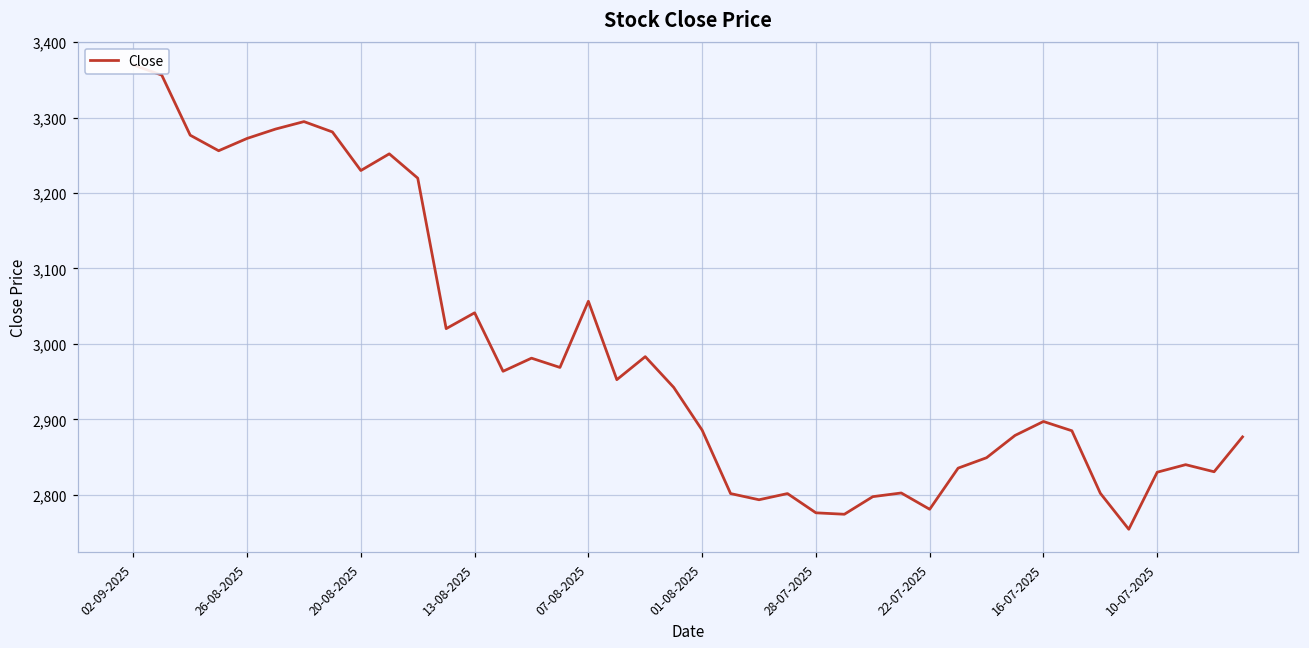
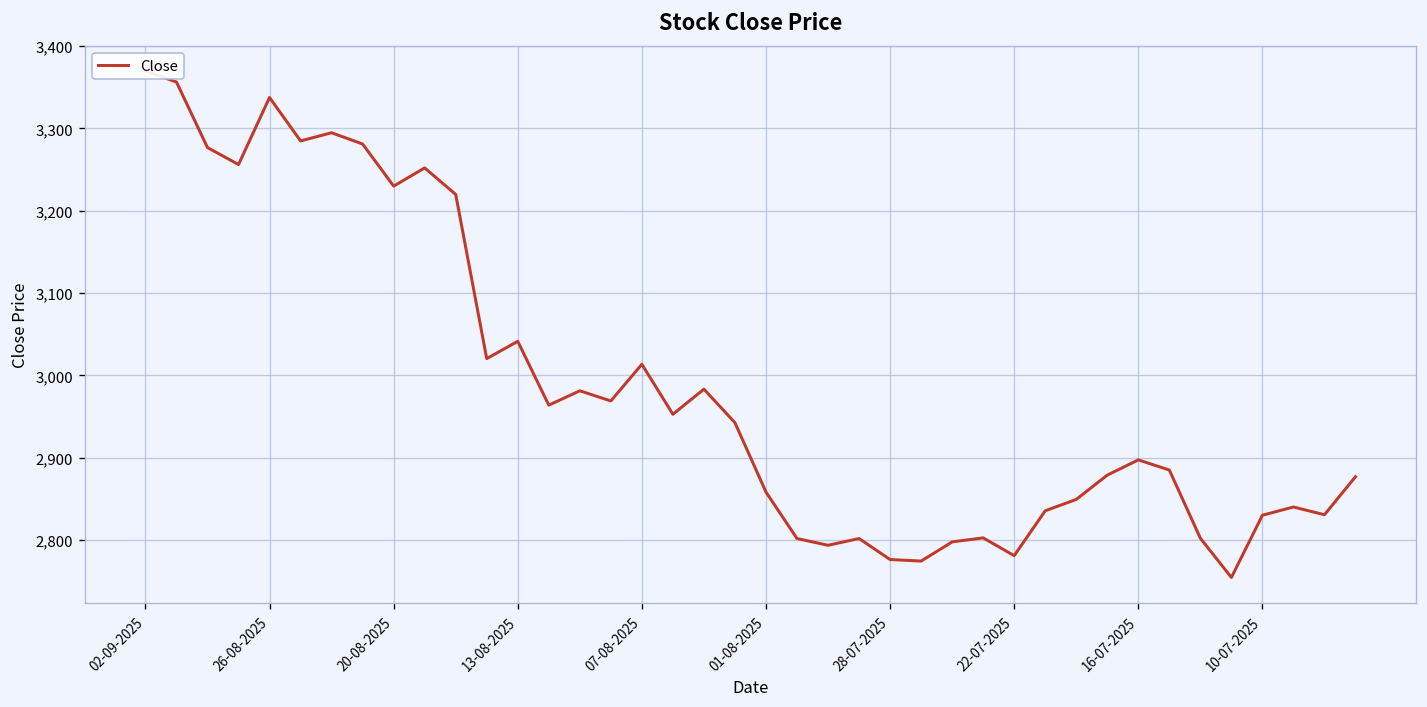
  {
-   "26-08-2025": "3,270",
+   "26-08-2025": "3,340",
    "20-08-2025": "3,230",
    "13-08-2025": "3,040",
-   "07-08-2025": "3,060",
-   "01-08-2025": "2,890",
+   "07-08-2025": "3,010",
+   "01-08-2025": "2,860",
    "28-07-2025": "2,780",
    "22-07-2025": "2,780",
    "16-07-2025": "2,900",
    "10-07-2025": "2,830"
  }
